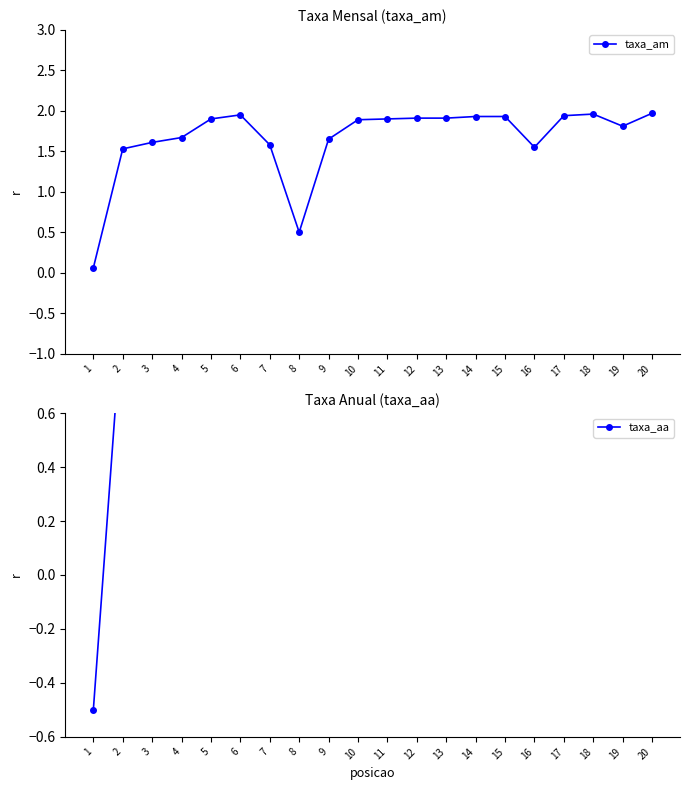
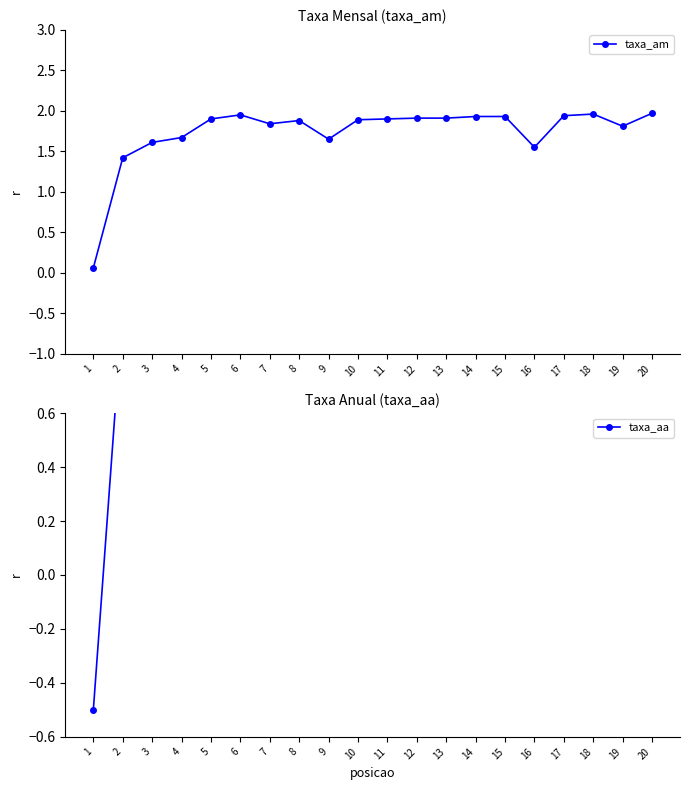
  {
    "Taxa Mensal (taxa_am)": {
      "1": 0.1,
-     "2": 1.5,
+     "2": 1.4,
      "3": 1.6,
      "4": 1.7,
      "5": 1.9,
      "6": 2.0,
-     "7": 1.6,
-     "8": 0.5,
+     "7": 1.8,
+     "8": 1.9,
      "9": 1.7,
      "10": 1.9,
      "11": 1.9,
      "12": 1.9,
      "13": 1.9,
      "14": 1.9,
      "15": 1.9,
      "16": 1.6,
      "17": 1.9,
      "18": 2.0,
      "19": 1.8,
      "20": 2.0
    },
    "Taxa Anual (taxa_aa)": {
      "1": -0.50
    }
  }
